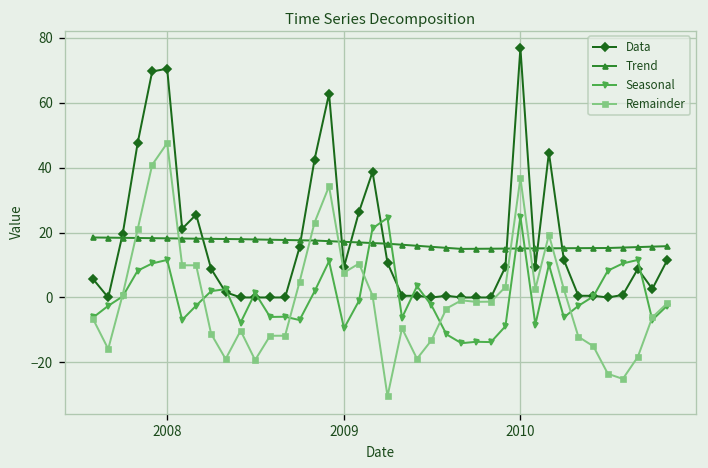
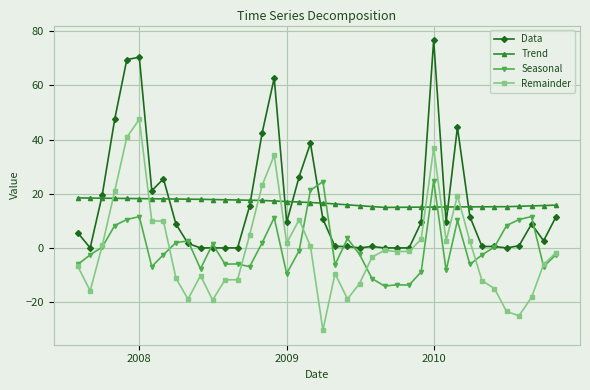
  {
    "Remainder": {
      "2008": 48,
-     "2009": 8,
+     "2009": 2,
      "2010": 37
    }
  }
